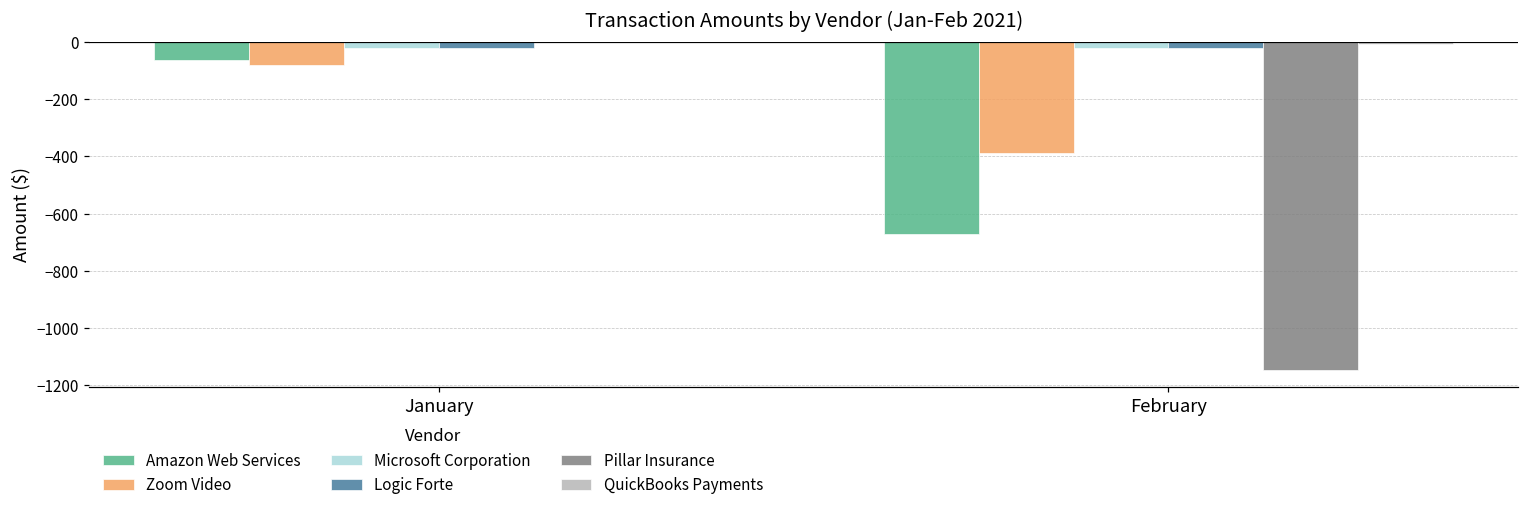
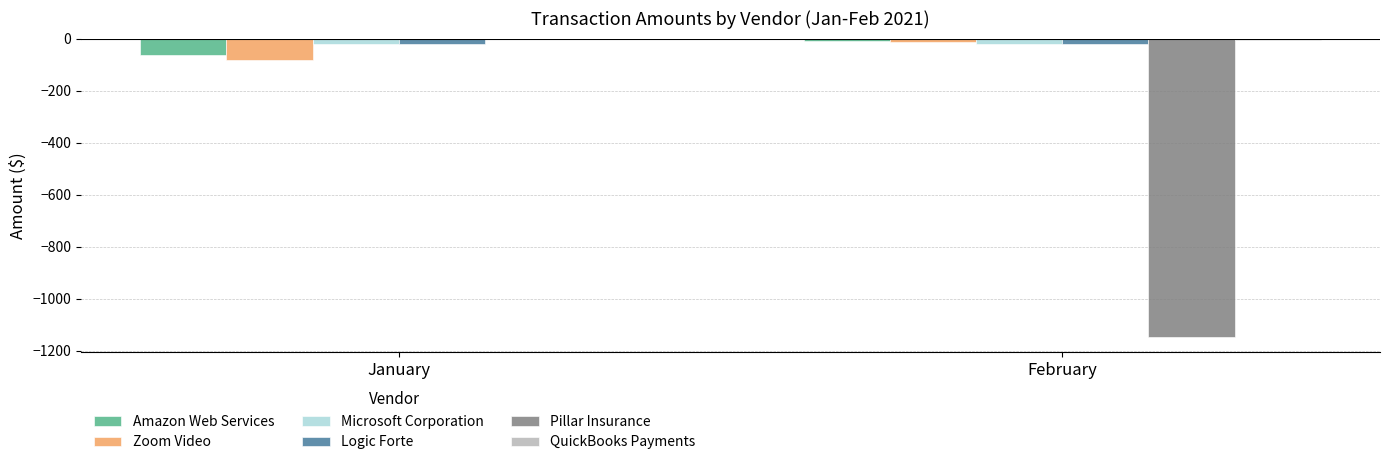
  {
    "Amazon Web Services": {
      "January": -60,
-     "February": -670
+     "February": -10
    },
    "Zoom Video": {
      "January": -80,
-     "February": -390
+     "February": -10
    },
    "Logic Forte": {
      "January": -20,
      "February": -20
    },
    "Pillar Insurance": {
      "January": 0,
      "February": -1150
    }
  }
